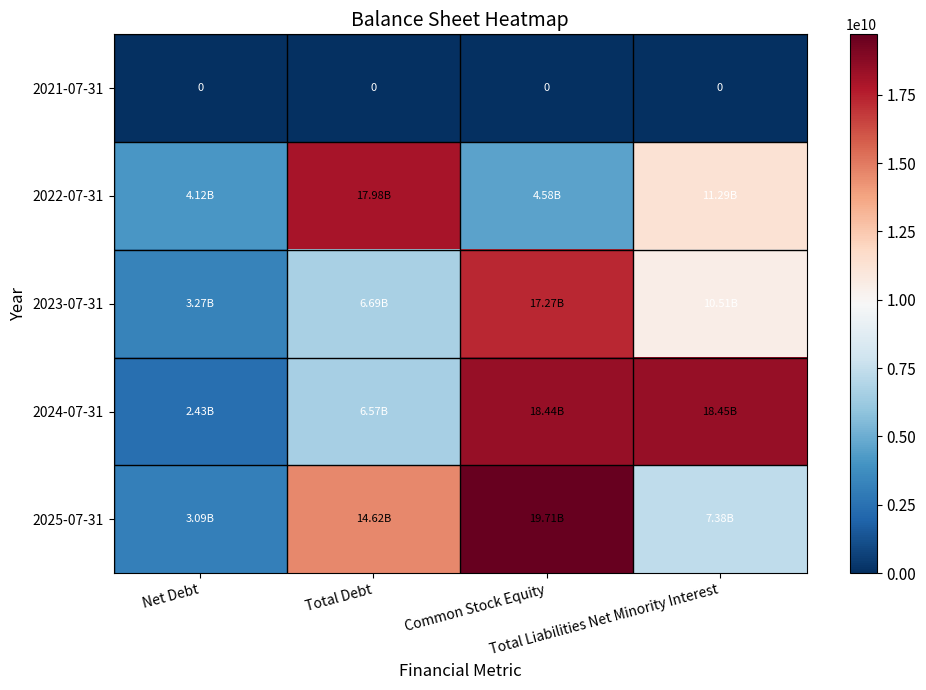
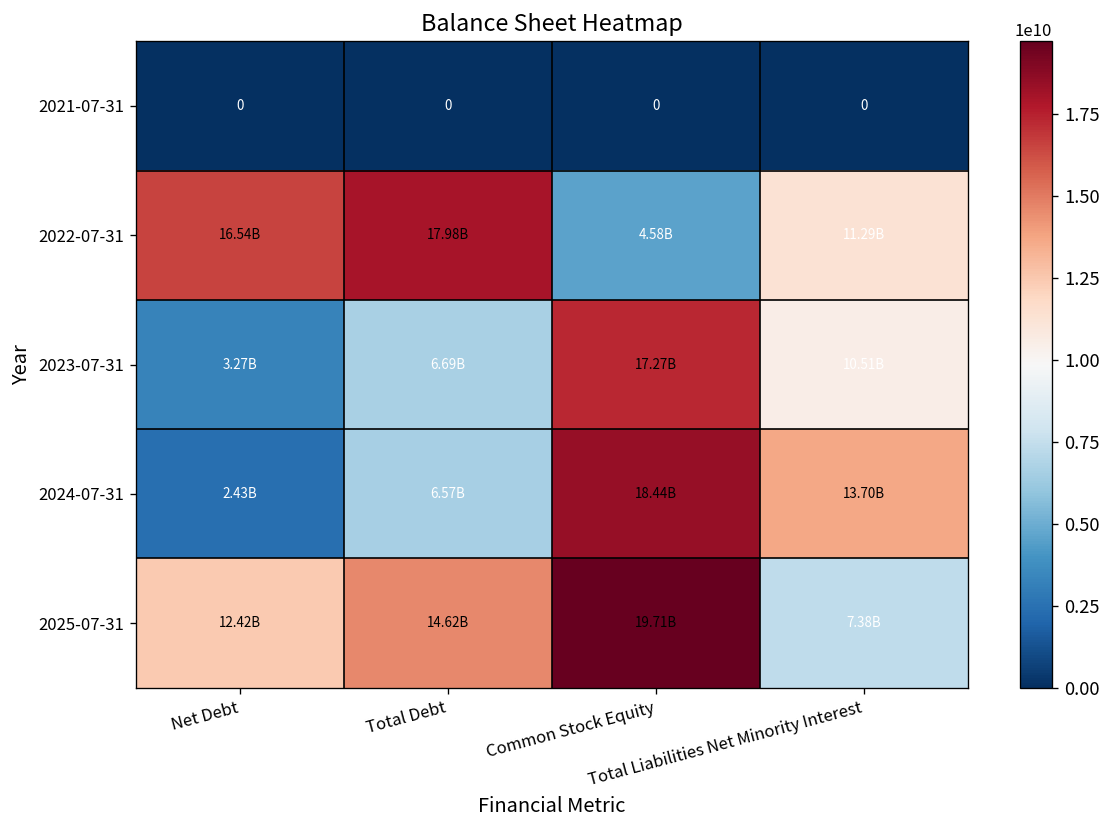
  {
    "2021-07-31": {
      "Net Debt": "0",
      "Total Debt": "0",
      "Common Stock Equity": "0",
      "Total Liabilities Net Minority Interest": "0"
    },
    "2022-07-31": {
-     "Net Debt": "4.12B",
+     "Net Debt": "16.54B",
      "Total Debt": "17.98B",
      "Common Stock Equity": "4.58B"
    },
    "2023-07-31": {
      "Net Debt": "3.27B",
      "Total Debt": "6.69B",
      "Common Stock Equity": "17.27B"
    },
    "2024-07-31": {
      "Net Debt": "2.43B",
      "Total Debt": "6.57B",
      "Common Stock Equity": "18.44B",
-     "Total Liabilities Net Minority Interest": "18.45B"
+     "Total Liabilities Net Minority Interest": "13.70B"
    },
    "2025-07-31": {
-     "Net Debt": "3.09B",
+     "Net Debt": "12.42B",
      "Total Debt": "14.62B",
      "Common Stock Equity": "19.71B",
      "Total Liabilities Net Minority Interest": "7.38B"
    }
  }
